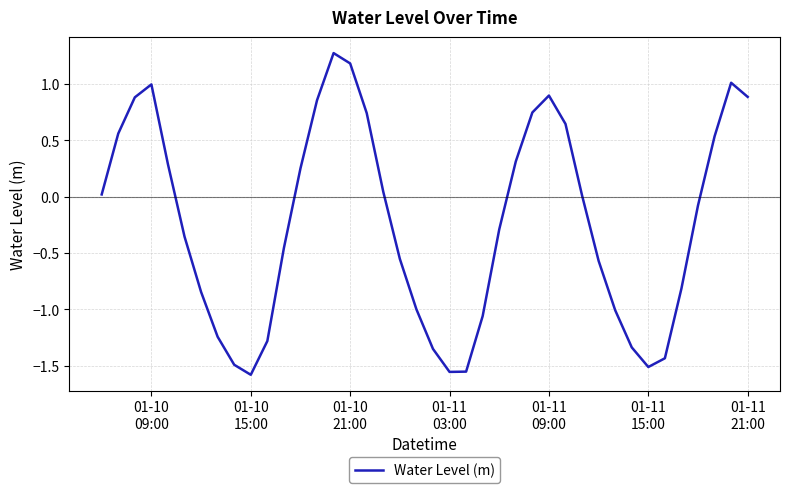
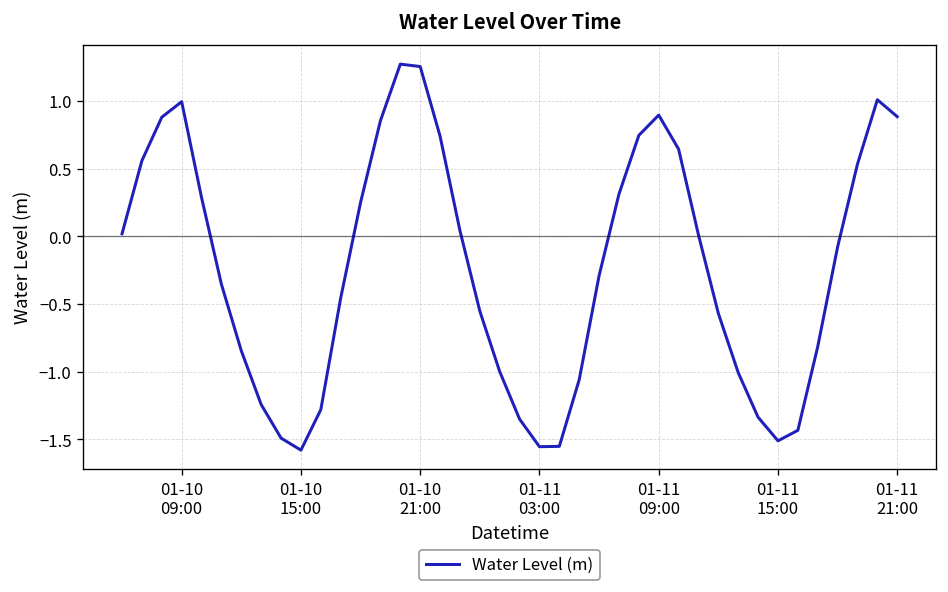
  {
    "01-10 09:00": 1.00,
    "01-10 15:00": -1.58,
-   "01-10 21:00": 1.18,
+   "01-10 21:00": 1.26,
    "01-11 03:00": -1.55,
    "01-11 09:00": 0.90,
    "01-11 15:00": -1.51,
    "01-11 21:00": 0.89
  }
